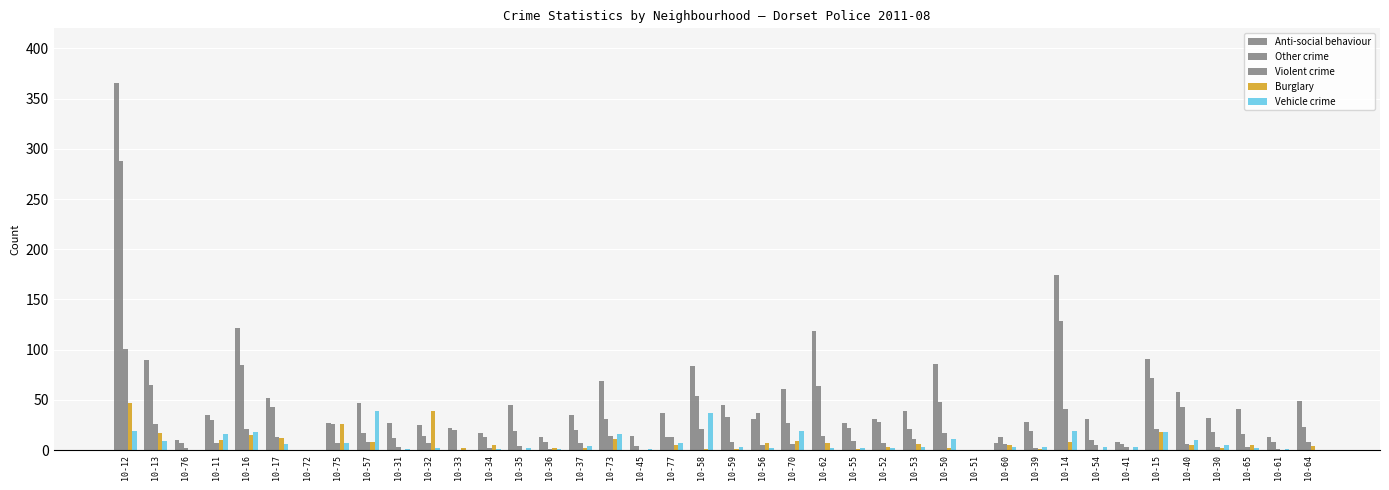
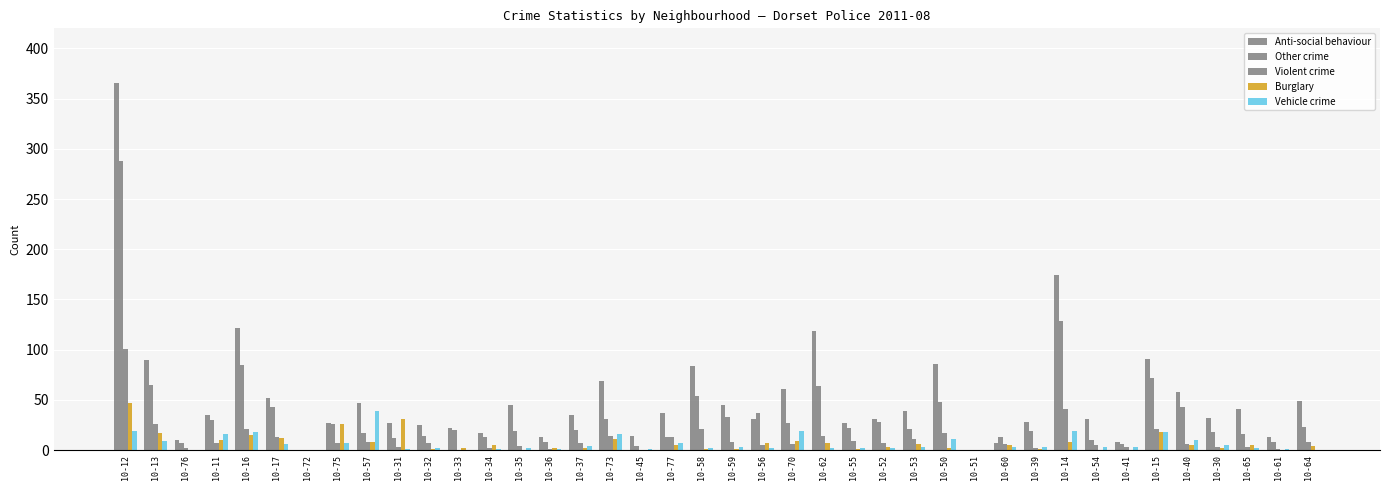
  {
    "Burglary": {
      "10-12": 47,
      "10-13": 17,
      "10-76": 0,
      "10-11": 10,
      "10-16": 15,
      "10-17": 12,
      "10-72": 0,
      "10-75": 26,
      "10-57": 8,
-     "10-31": 0,
-     "10-32": 39,
+     "10-31": 31,
+     "10-32": 1,
      "10-34": 5,
      "10-35": 0,
      "10-73": 11,
      "10-45": 0,
      "10-77": 5,
      "10-56": 7,
      "10-70": 9,
      "10-62": 7,
      "10-52": 3,
      "10-53": 6,
      "10-51": 0,
      "10-60": 5,
      "10-14": 8,
      "10-54": 0,
      "10-41": 0,
      "10-15": 18,
      "10-40": 5,
      "10-65": 5,
      "10-61": 0,
      "10-64": 4
    },
    "Vehicle crime": {
      "10-12": 19,
      "10-13": 9,
      "10-76": 0,
      "10-11": 16,
      "10-16": 18,
      "10-17": 6,
      "10-72": 0,
      "10-75": 7,
      "10-57": 39,
      "10-33": 0,
      "10-37": 4,
      "10-73": 16,
      "10-77": 7,
-     "10-58": 37,
+     "10-58": 2,
      "10-59": 3,
      "10-70": 19,
      "10-53": 3,
      "10-50": 11,
      "10-51": 0,
      "10-60": 3,
      "10-39": 3,
      "10-14": 19,
      "10-54": 3,
      "10-41": 3,
      "10-15": 18,
      "10-40": 10,
      "10-30": 5,
      "10-64": 0
    }
  }
